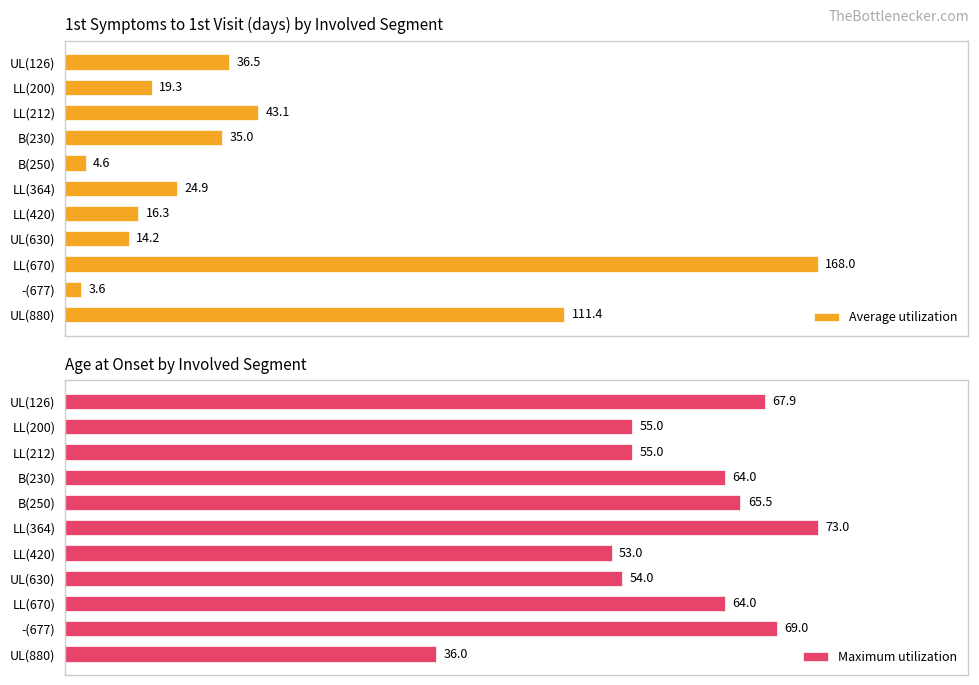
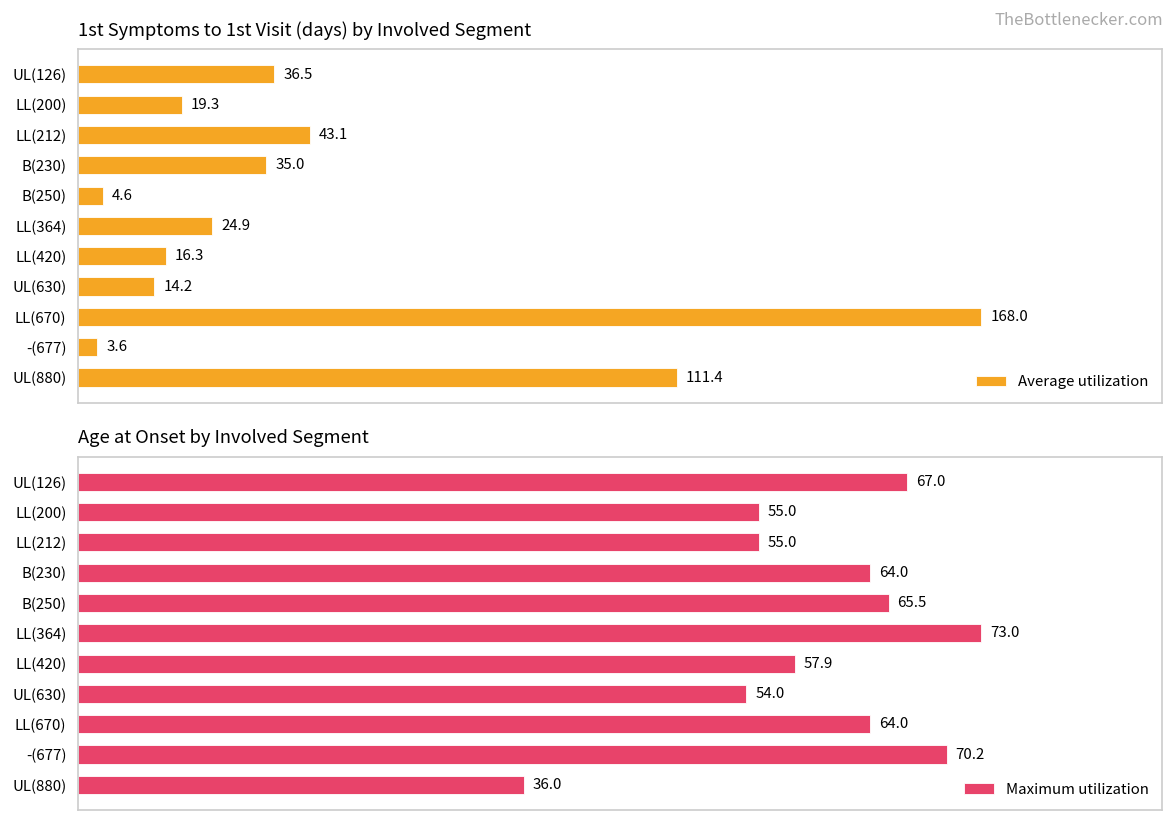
  {
    "1st Symptoms to 1st Visit (days) by Involved Segment": {
      "UL(126)": 36.5,
      "LL(200)": 19.3,
      "LL(212)": 43.1,
      "B(230)": 35.0,
      "B(250)": 4.6,
      "LL(364)": 24.9,
      "LL(420)": 16.3,
      "UL(630)": 14.2,
      "LL(670)": 168.0,
      "-(677)": 3.6,
      "UL(880)": 111.4
    },
    "Age at Onset by Involved Segment": {
-     "UL(126)": 67.9,
+     "UL(126)": 67.0,
      "LL(200)": 55.0,
      "LL(212)": 55.0,
      "B(230)": 64.0,
      "B(250)": 65.5,
      "LL(364)": 73.0,
-     "LL(420)": 53.0,
+     "LL(420)": 57.9,
      "UL(630)": 54.0,
      "LL(670)": 64.0,
-     "-(677)": 69.0,
+     "-(677)": 70.2,
      "UL(880)": 36.0
    }
  }
